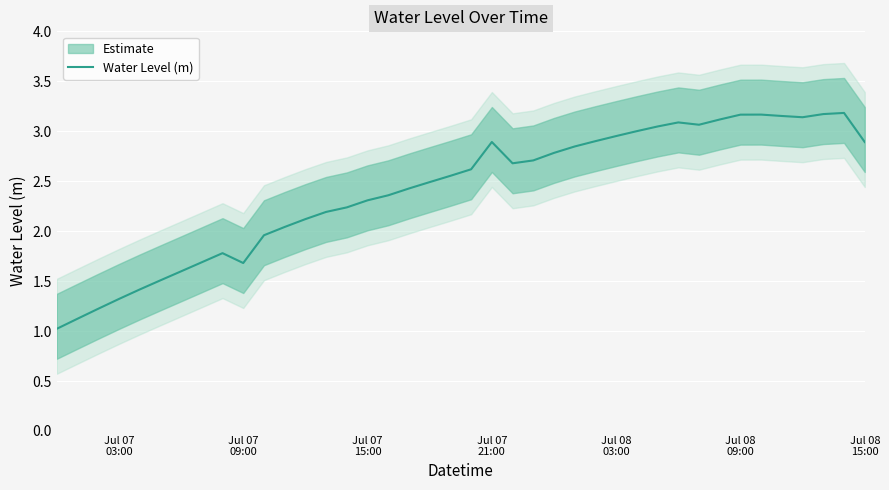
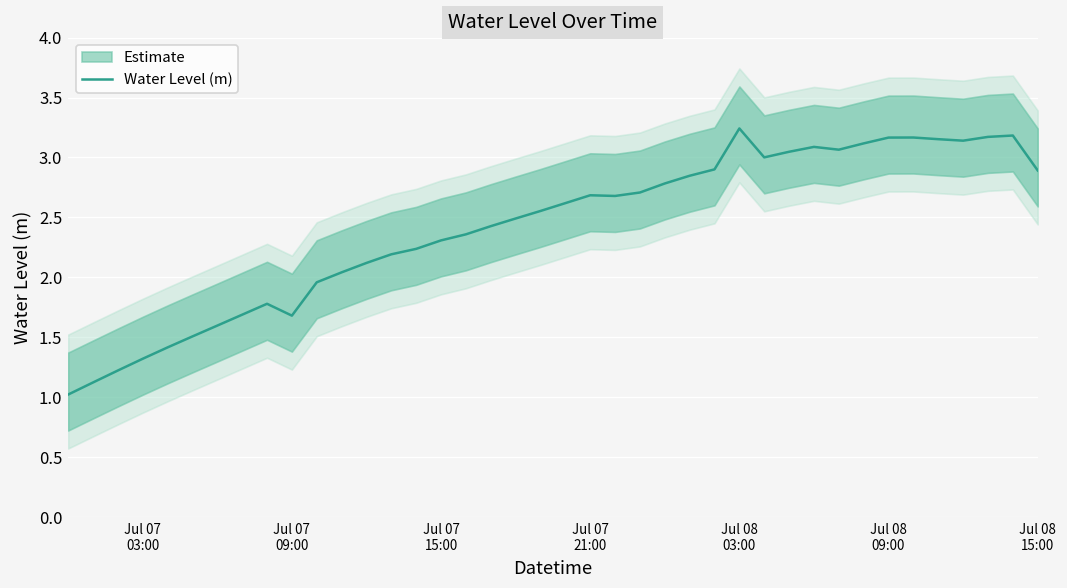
  {
    "Water Level (m)": {
      "Jul 07 03:00": 1.3,
      "Jul 07 09:00": 1.7,
      "Jul 07 15:00": 2.3,
-     "Jul 07 21:00": 2.9,
-     "Jul 08 03:00": 3.0,
+     "Jul 07 21:00": 2.7,
+     "Jul 08 03:00": 3.2,
      "Jul 08 09:00": 3.2,
      "Jul 08 15:00": 2.9
    }
  }
